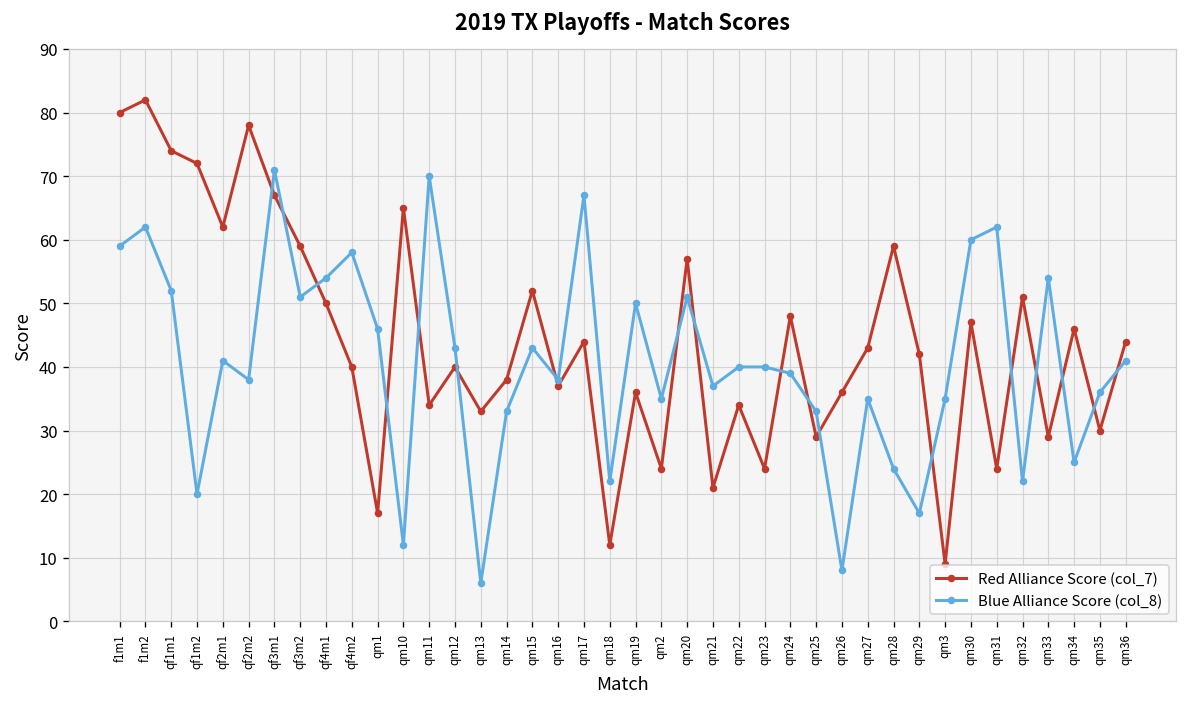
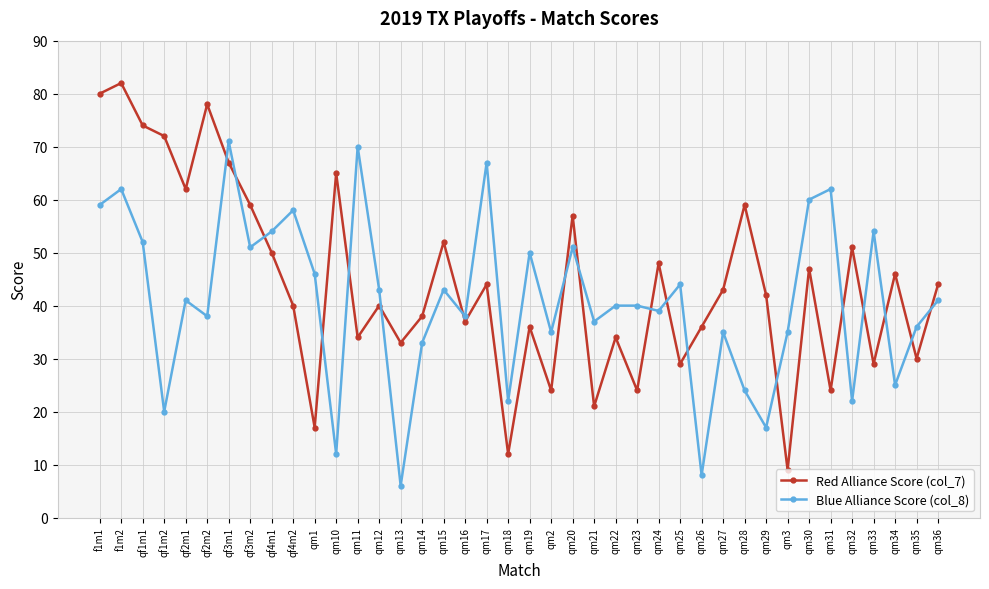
  {
    "Red Alliance Score (col_7)": {
      "f1m1": 80,
      "f1m2": 82,
      "qf1m1": 74,
      "qf1m2": 72,
      "qf2m1": 62,
      "qf2m2": 78,
      "qf3m1": 67,
      "qf3m2": 59,
      "qf4m1": 50,
      "qf4m2": 40,
      "qm1": 17,
      "qm10": 65,
      "qm11": 34,
      "qm12": 40,
      "qm13": 33,
      "qm14": 38,
      "qm15": 52,
      "qm16": 37,
      "qm17": 44,
      "qm18": 12,
      "qm19": 36,
      "qm2": 24,
      "qm20": 57,
      "qm21": 21,
      "qm22": 34,
      "qm23": 24,
      "qm24": 48,
      "qm25": 29,
      "qm26": 36,
      "qm27": 43,
      "qm28": 59,
      "qm29": 42,
      "qm30": 47,
      "qm31": 24,
      "qm32": 51,
      "qm33": 29,
      "qm34": 46,
      "qm35": 30,
      "qm36": 44
    },
    "Blue Alliance Score (col_8)": {
      "f1m1": 59,
      "f1m2": 62,
      "qf1m1": 52,
      "qf1m2": 20,
      "qf2m1": 41,
      "qf2m2": 38,
      "qf3m1": 71,
      "qf3m2": 51,
      "qf4m1": 54,
      "qf4m2": 58,
      "qm1": 46,
      "qm10": 12,
      "qm11": 70,
      "qm12": 43,
      "qm13": 6,
      "qm14": 33,
      "qm15": 43,
      "qm16": 38,
      "qm17": 67,
      "qm18": 22,
      "qm19": 50,
      "qm2": 35,
      "qm20": 51,
      "qm21": 37,
      "qm22": 40,
      "qm23": 40,
      "qm24": 39,
-     "qm25": 33,
+     "qm25": 44,
      "qm26": 8,
      "qm27": 35,
      "qm28": 24,
      "qm29": 17,
      "qm3": 35,
      "qm30": 60,
      "qm31": 62,
      "qm32": 22,
      "qm33": 54,
      "qm34": 25,
      "qm35": 36,
      "qm36": 41
    }
  }
